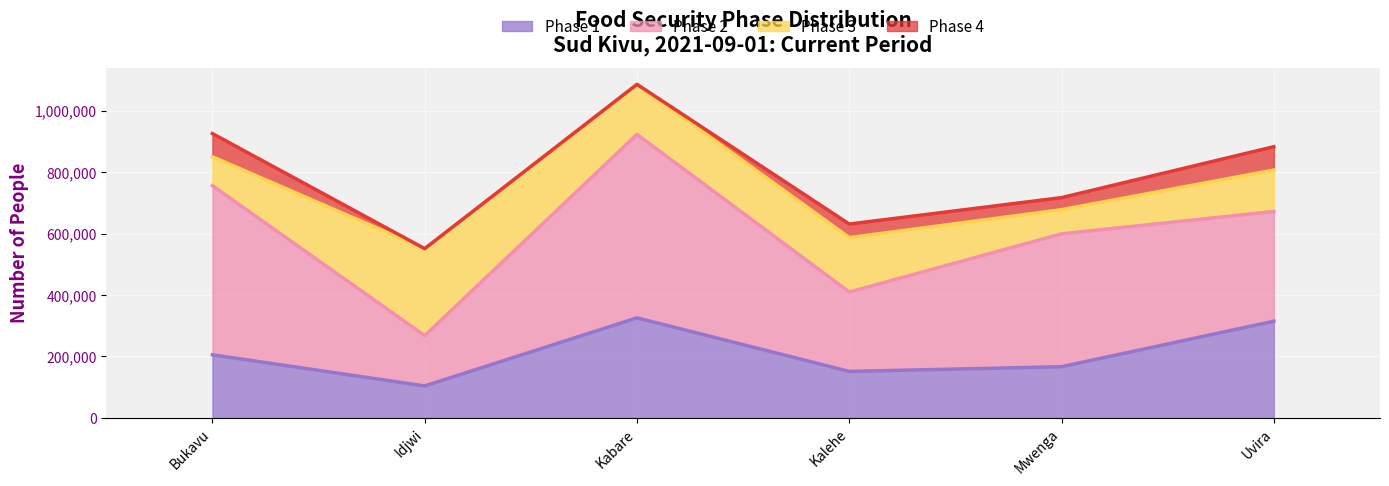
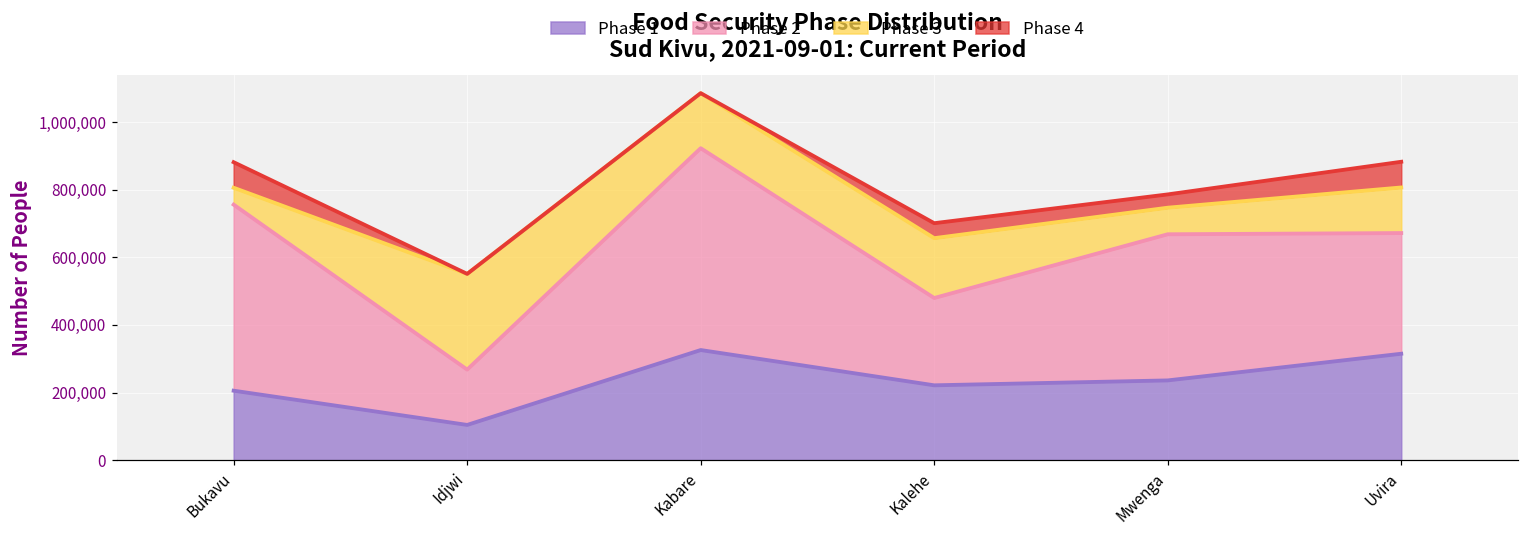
  {
    "Phase 1": {
      "Bukavu": "210,000",
      "Idjwi": "100,000",
      "Kabare": "330,000",
-     "Kalehe": "150,000",
-     "Mwenga": "170,000",
+     "Kalehe": "220,000",
+     "Mwenga": "240,000",
      "Uvira": "310,000"
    },
    "Phase 2": {
      "Bukavu": "550,000",
      "Idjwi": "160,000",
      "Kabare": "600,000",
      "Kalehe": "260,000",
      "Mwenga": "430,000",
      "Uvira": "360,000"
    },
    "Phase 3": {
-     "Bukavu": "90,000",
+     "Bukavu": "50,000",
      "Kalehe": "180,000",
      "Mwenga": "80,000",
      "Uvira": "130,000"
    },
    "Phase 4": {
      "Bukavu": "80,000",
      "Kalehe": "40,000",
      "Mwenga": "40,000",
      "Uvira": "80,000"
    }
  }
